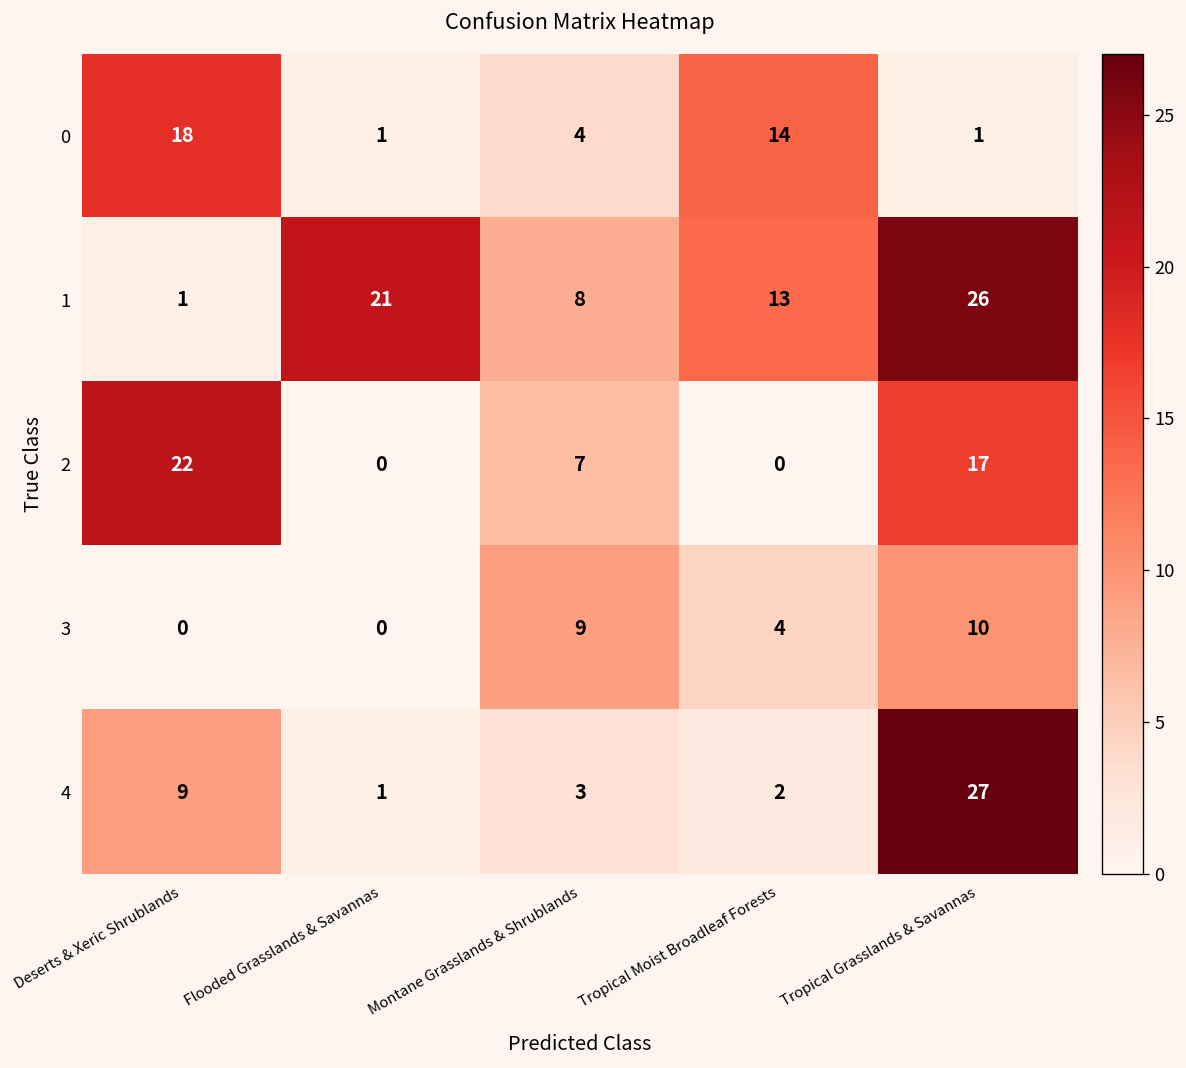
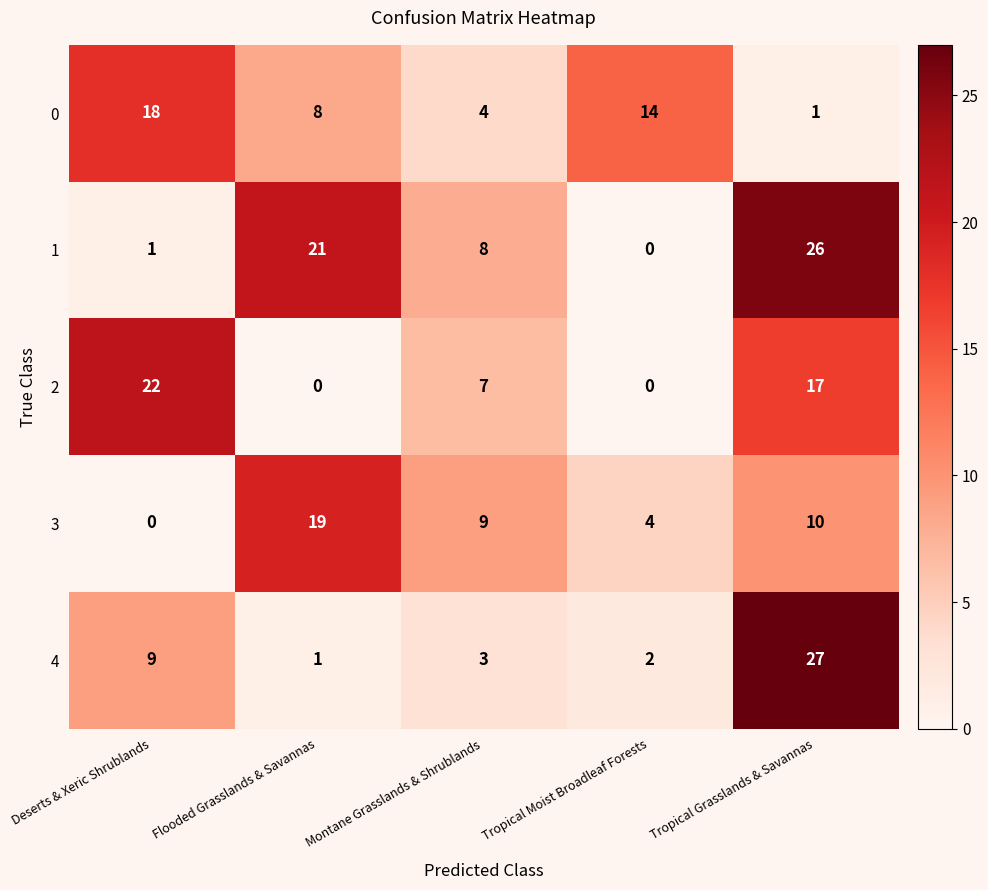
  {
    "0": {
      "Deserts & Xeric Shrublands": 18,
-     "Flooded Grasslands & Savannas": 1,
+     "Flooded Grasslands & Savannas": 8,
      "Montane Grasslands & Shrublands": 4,
      "Tropical Moist Broadleaf Forests": 14,
      "Tropical Grasslands & Savannas": 1
    },
    "1": {
      "Deserts & Xeric Shrublands": 1,
      "Flooded Grasslands & Savannas": 21,
      "Montane Grasslands & Shrublands": 8,
-     "Tropical Moist Broadleaf Forests": 13,
+     "Tropical Moist Broadleaf Forests": 0,
      "Tropical Grasslands & Savannas": 26
    },
    "2": {
      "Deserts & Xeric Shrublands": 22,
      "Flooded Grasslands & Savannas": 0,
      "Montane Grasslands & Shrublands": 7,
      "Tropical Moist Broadleaf Forests": 0,
      "Tropical Grasslands & Savannas": 17
    },
    "3": {
      "Deserts & Xeric Shrublands": 0,
-     "Flooded Grasslands & Savannas": 0,
+     "Flooded Grasslands & Savannas": 19,
      "Montane Grasslands & Shrublands": 9,
      "Tropical Moist Broadleaf Forests": 4,
      "Tropical Grasslands & Savannas": 10
    },
    "4": {
      "Deserts & Xeric Shrublands": 9,
      "Flooded Grasslands & Savannas": 1,
      "Montane Grasslands & Shrublands": 3,
      "Tropical Moist Broadleaf Forests": 2,
      "Tropical Grasslands & Savannas": 27
    }
  }
